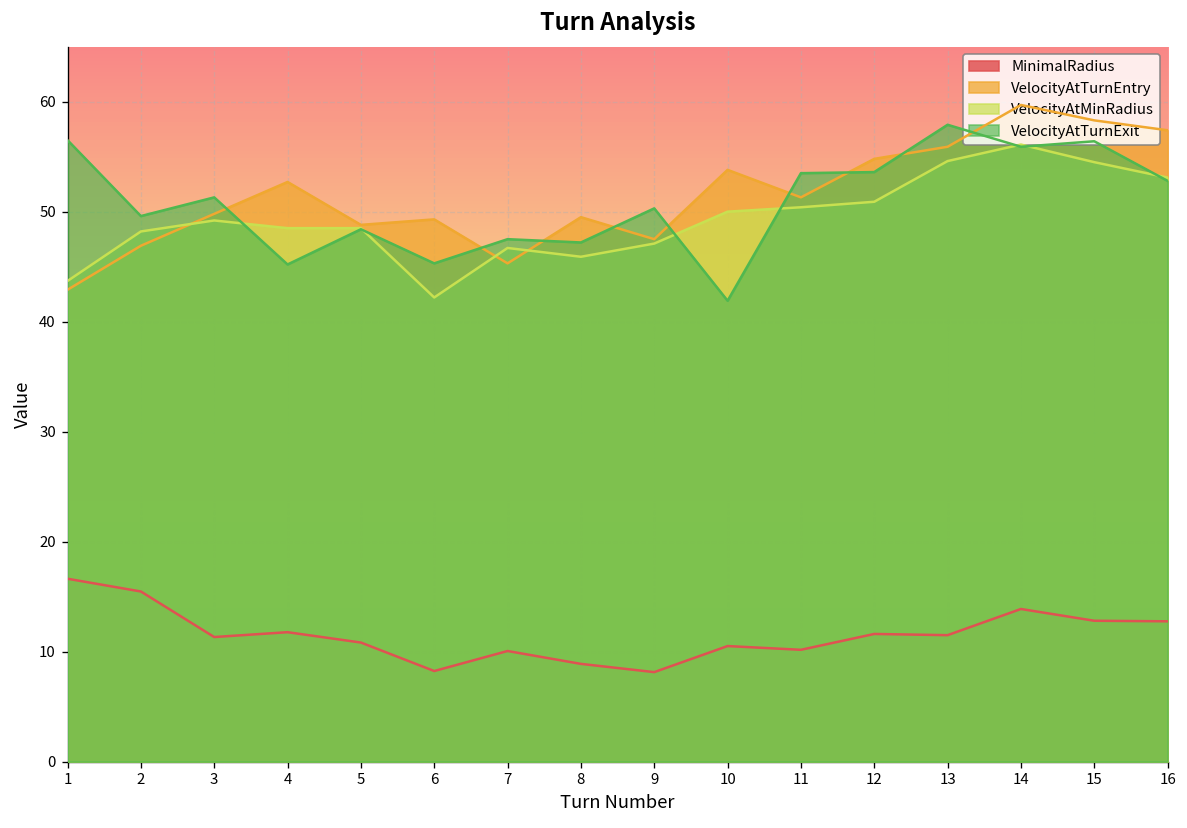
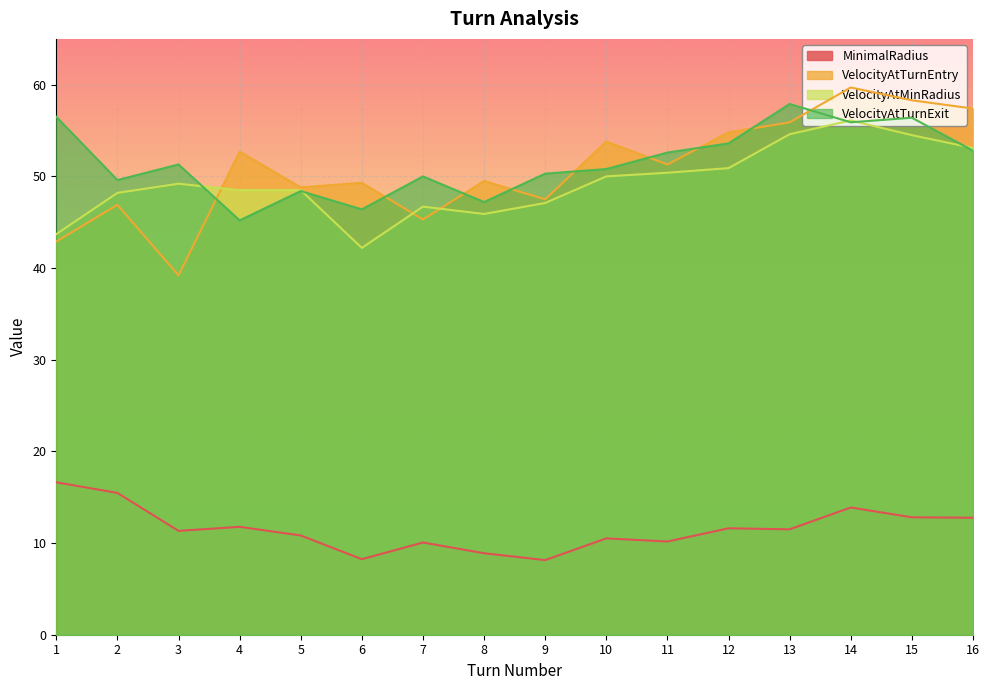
  {
    "MinimalRadius": {
      "1": 17,
      "2": 15,
      "3": 11,
      "4": 12,
      "5": 11,
      "6": 8,
      "7": 10,
      "8": 9,
      "9": 8,
      "10": 11,
      "11": 10,
      "12": 12,
      "13": 12,
      "14": 14,
      "15": 13,
      "16": 13
    },
    "VelocityAtTurnEntry": {
      "1": 43,
      "2": 47,
-     "3": 50,
+     "3": 39,
      "4": 53,
      "5": 49,
      "6": 49,
      "7": 45,
      "8": 50,
      "9": 48,
      "10": 54,
      "11": 51,
      "12": 55,
      "13": 56,
      "16": 57
    },
    "VelocityAtMinRadius": {
      "1": 44,
      "2": 48,
      "3": 49,
      "4": 49,
      "6": 42,
      "7": 47,
      "8": 46,
      "9": 47,
      "10": 50,
      "11": 50,
      "12": 51,
      "13": 55,
      "15": 55,
      "16": 53
    },
    "VelocityAtTurnExit": {
      "1": 57,
      "2": 50,
      "3": 51,
      "4": 45,
-     "6": 45,
-     "7": 48,
+     "6": 46,
+     "7": 50,
      "8": 47,
      "9": 50,
-     "10": 42,
-     "11": 54,
+     "10": 51,
+     "11": 53,
      "12": 54,
      "13": 58,
      "16": 53
    }
  }
